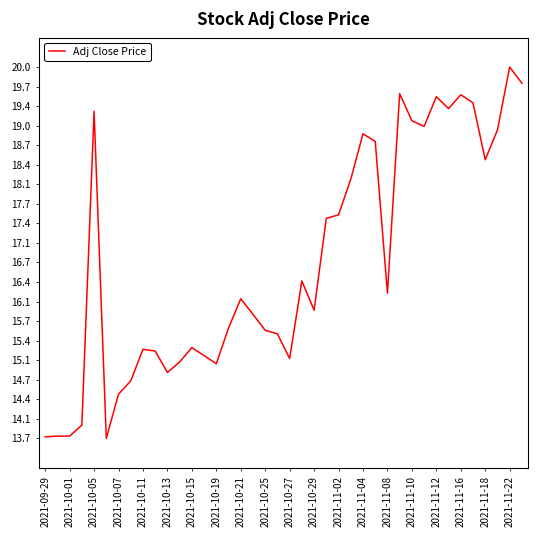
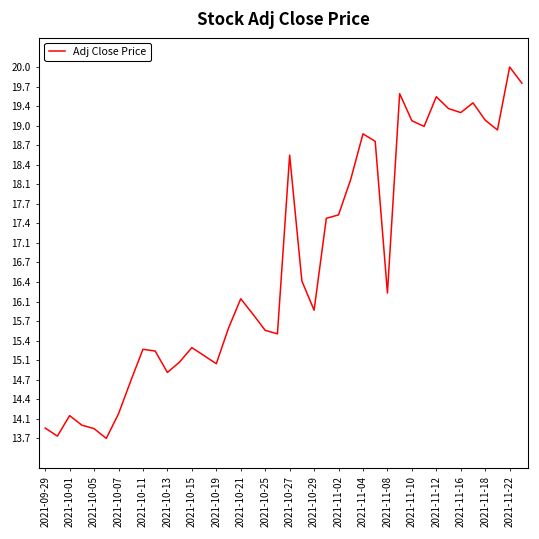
  {
-   "2021-09-29": 13.8,
-   "2021-10-01": 13.8,
-   "2021-10-05": 19.3,
-   "2021-10-07": 14.5,
+   "2021-09-29": 13.9,
+   "2021-10-01": 14.1,
+   "2021-10-05": 13.9,
+   "2021-10-07": 14.2,
    "2021-10-11": 15.3,
    "2021-10-13": 14.9,
    "2021-10-15": 15.3,
    "2021-10-19": 15.0,
    "2021-10-21": 16.1,
    "2021-10-25": 15.6,
-   "2021-10-27": 15.1,
+   "2021-10-27": 18.5,
    "2021-10-29": 15.9,
    "2021-11-02": 17.5,
    "2021-11-04": 18.9,
    "2021-11-08": 16.2,
    "2021-11-10": 19.1,
    "2021-11-12": 19.5,
-   "2021-11-16": 19.6,
-   "2021-11-18": 18.5,
+   "2021-11-16": 19.3,
+   "2021-11-18": 19.1,
    "2021-11-22": 20.0
  }
